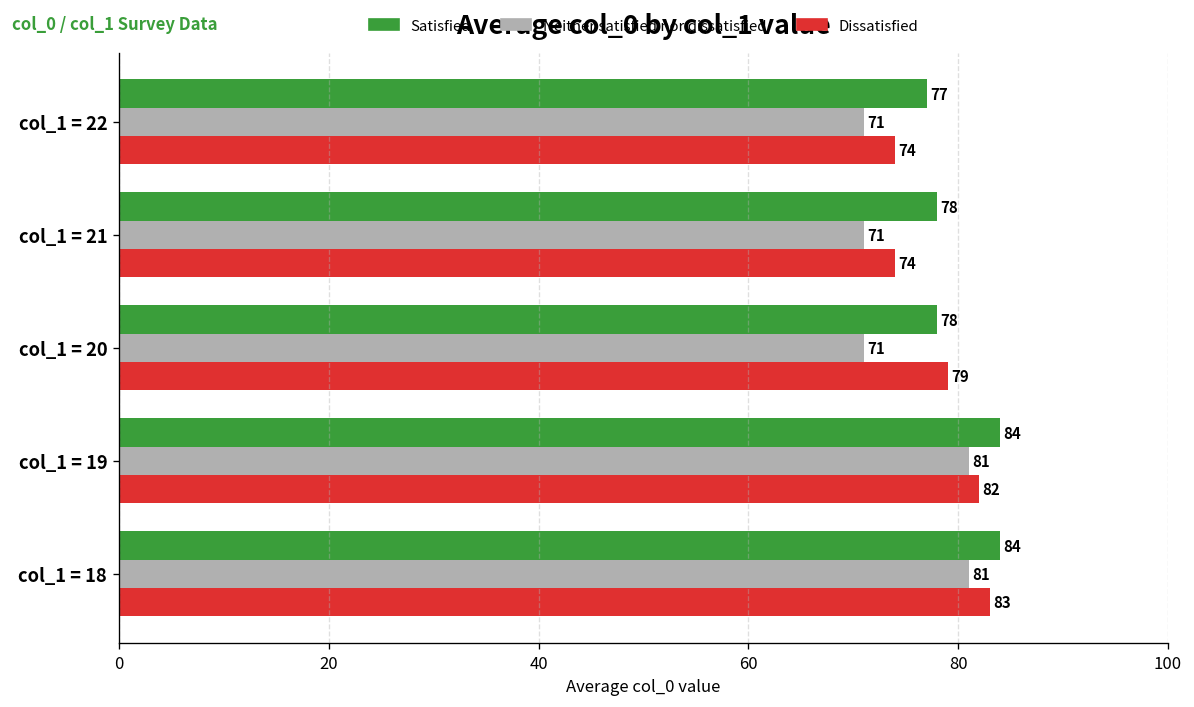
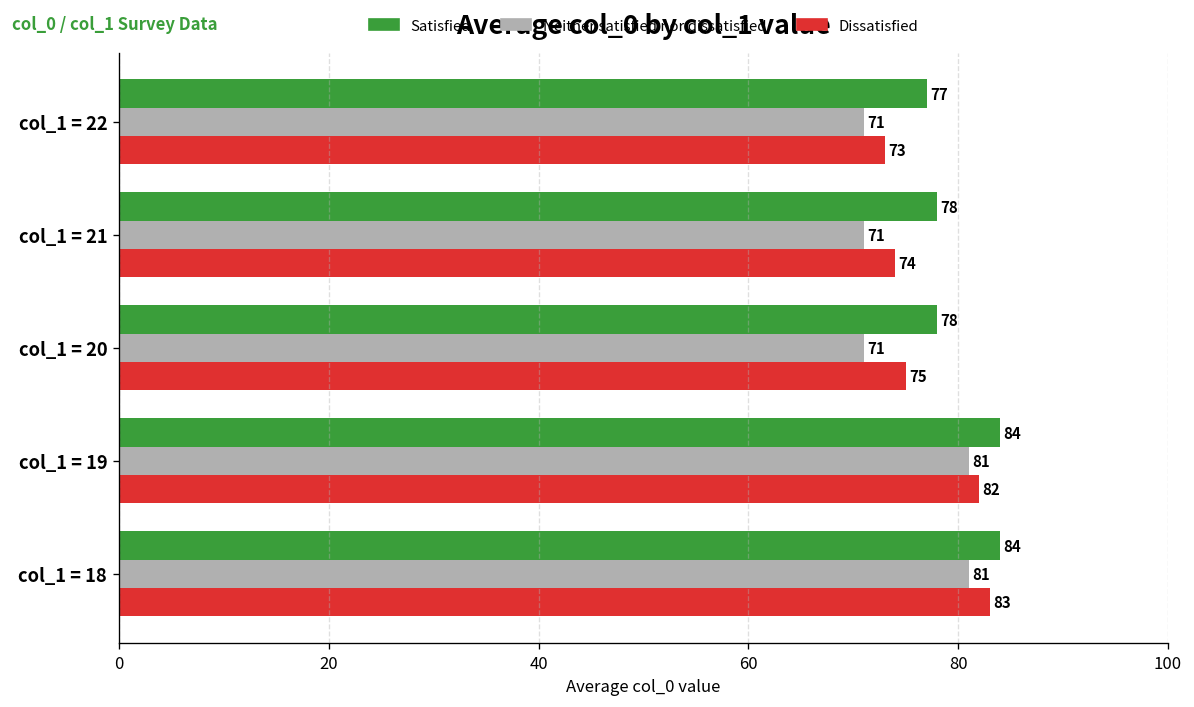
  {
    "Satisfied": {
      "col_1 = 22": 77,
      "col_1 = 21": 78,
      "col_1 = 20": 78,
      "col_1 = 19": 84,
      "col_1 = 18": 84
    },
    "Neither satisfied nor dissatisfied": {
      "col_1 = 22": 71,
      "col_1 = 21": 71,
      "col_1 = 20": 71,
      "col_1 = 19": 81,
      "col_1 = 18": 81
    },
    "Dissatisfied": {
-     "col_1 = 22": 74,
+     "col_1 = 22": 73,
      "col_1 = 21": 74,
-     "col_1 = 20": 79,
+     "col_1 = 20": 75,
      "col_1 = 19": 82,
      "col_1 = 18": 83
    }
  }
